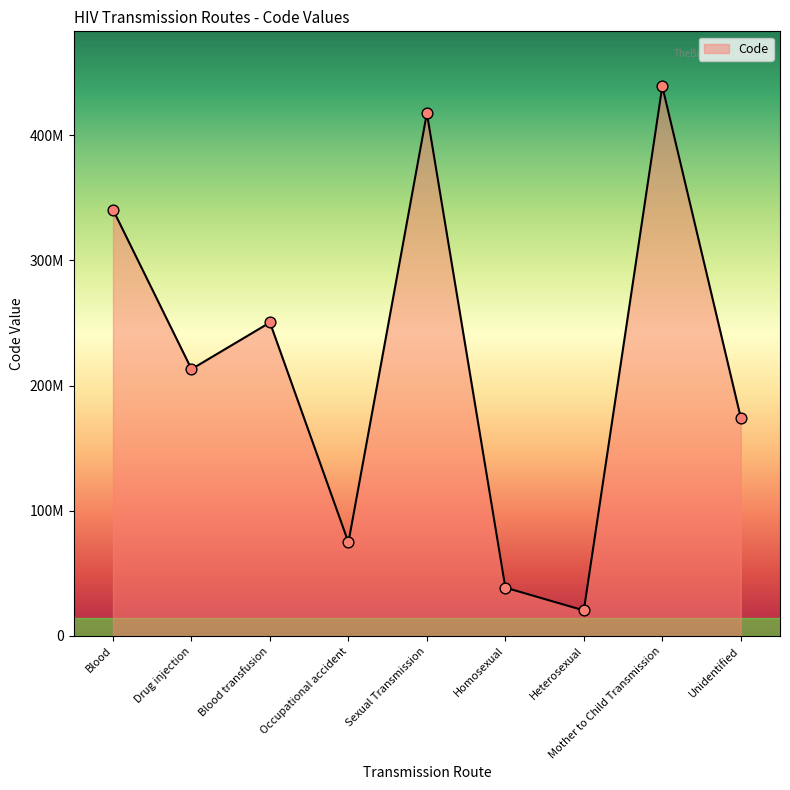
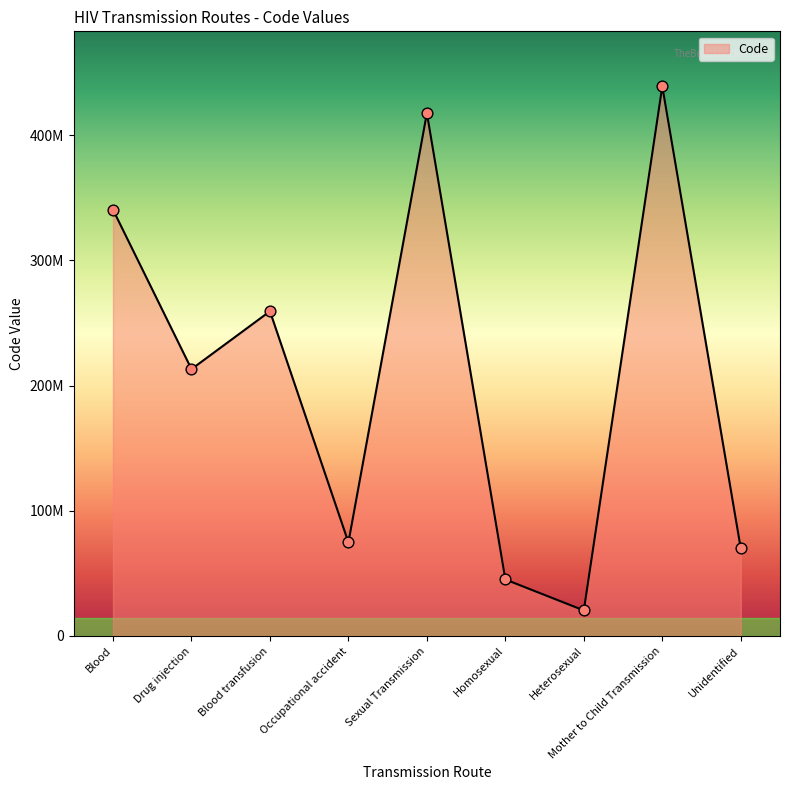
  {
    "Blood": 340000000,
    "Drug injection": 213000000,
-   "Blood transfusion": 250000000,
+   "Blood transfusion": 259000000,
    "Occupational accident": 75000000,
    "Sexual Transmission": 418000000,
-   "Homosexual": 39000000,
+   "Homosexual": 45000000,
    "Heterosexual": 20000000,
    "Mother to Child Transmission": 439000000,
-   "Unidentified": 174000000
+   "Unidentified": 70000000
  }
